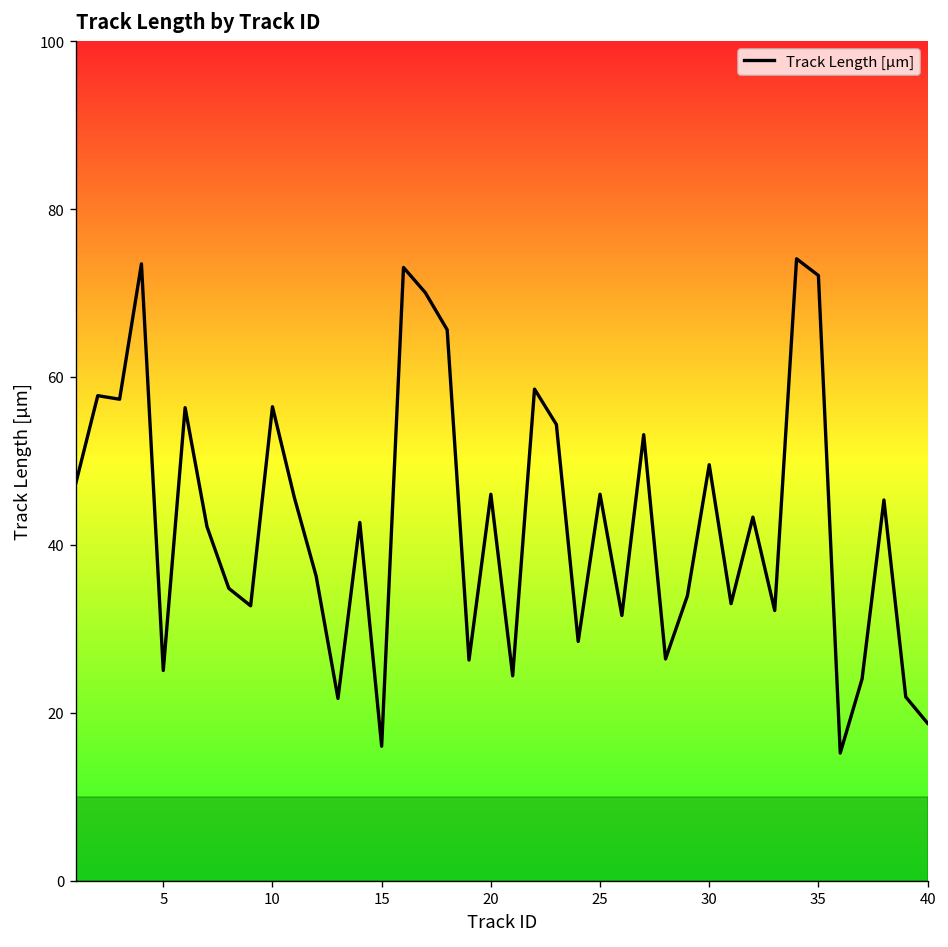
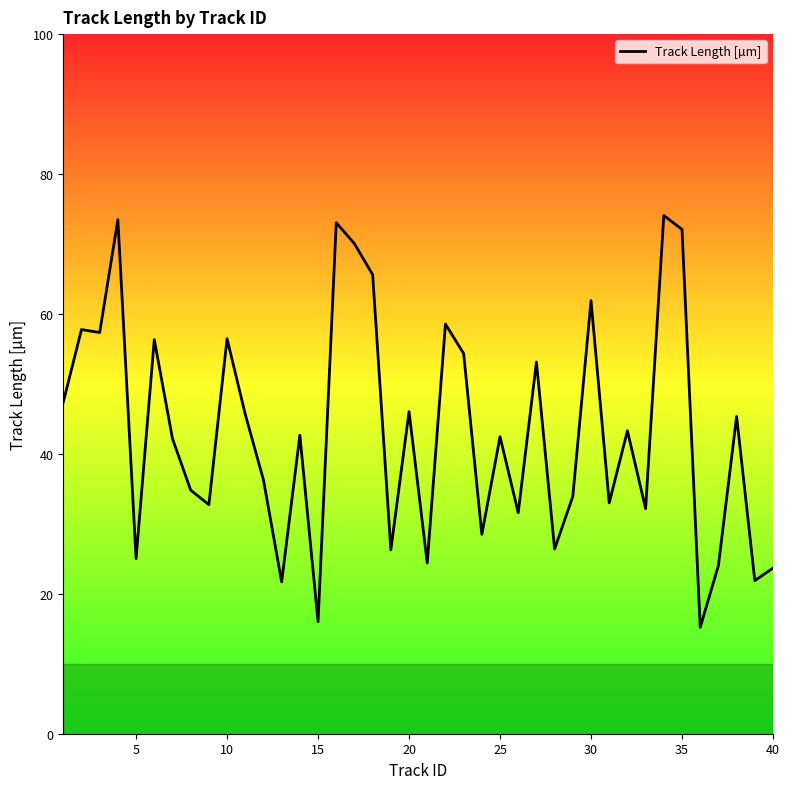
  {
    "5": 25,
    "10": 56,
    "15": 16,
    "20": 46,
-   "25": 46,
-   "30": 50,
+   "25": 42,
+   "30": 62,
    "35": 72,
-   "40": 19
+   "40": 24
  }
